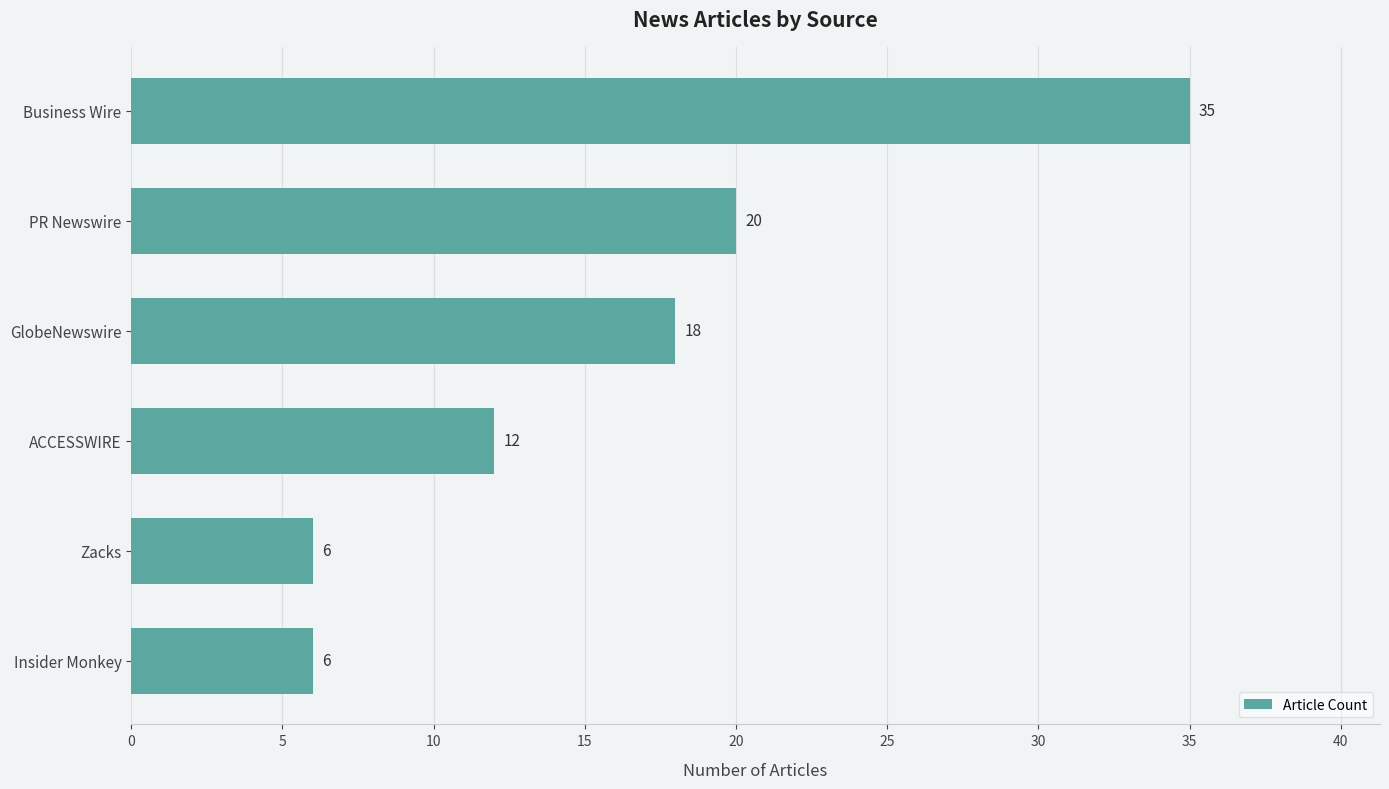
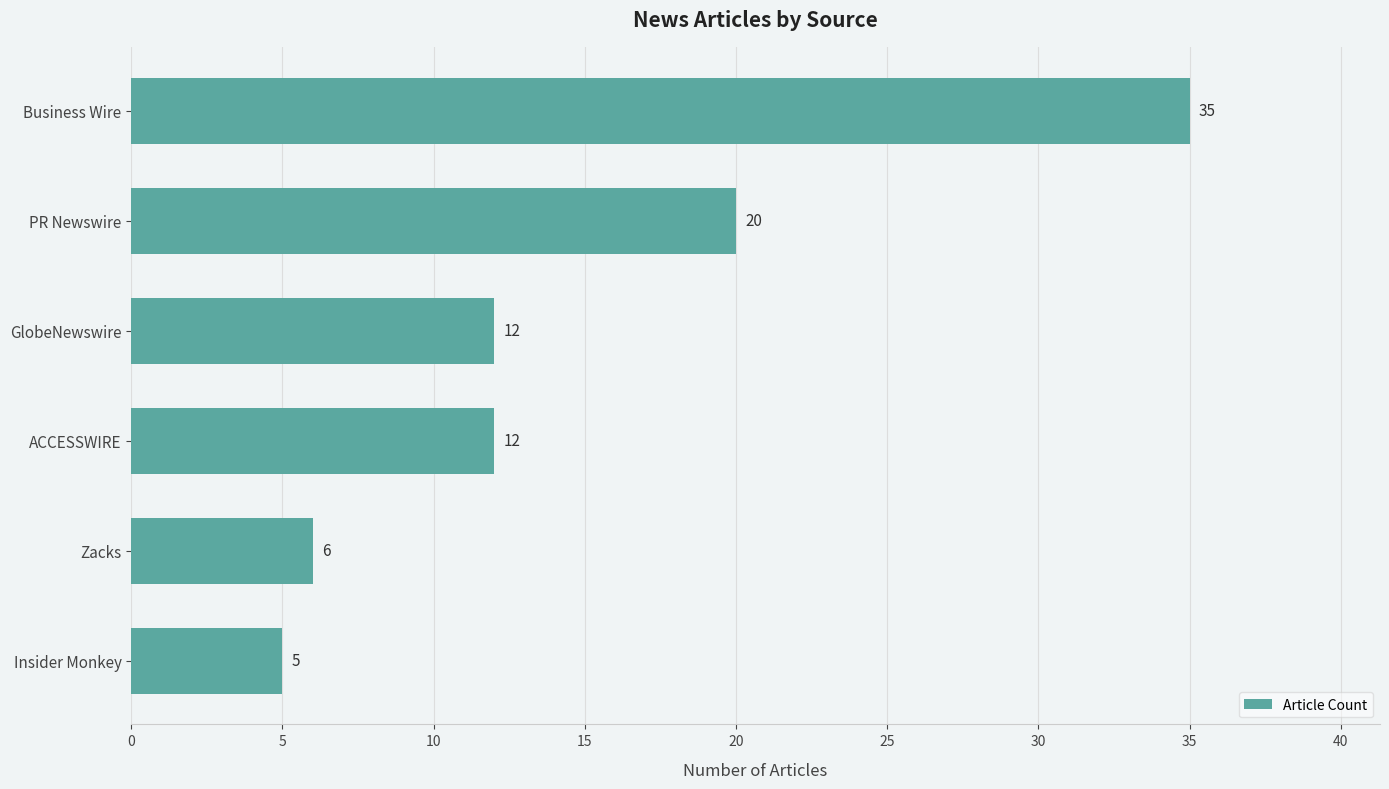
  {
    "Business Wire": 35,
    "PR Newswire": 20,
-   "GlobeNewswire": 18,
+   "GlobeNewswire": 12,
    "ACCESSWIRE": 12,
    "Zacks": 6,
-   "Insider Monkey": 6
+   "Insider Monkey": 5
  }
